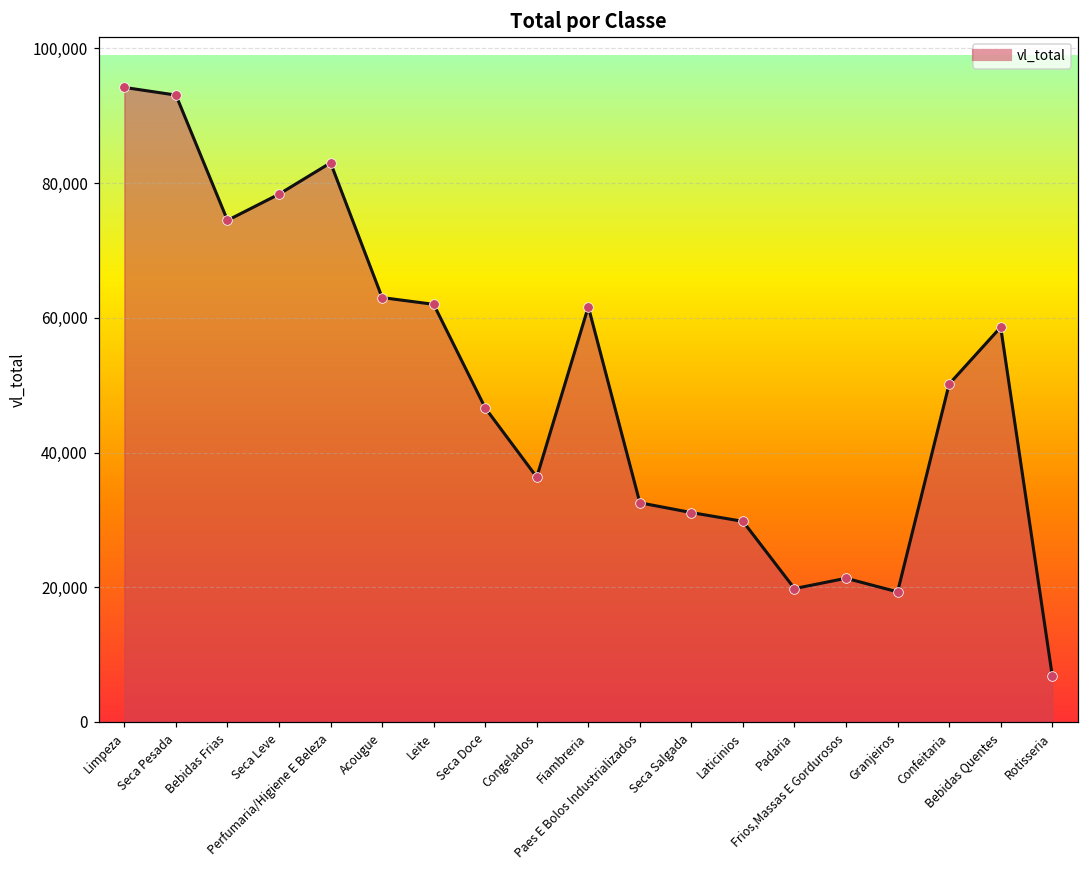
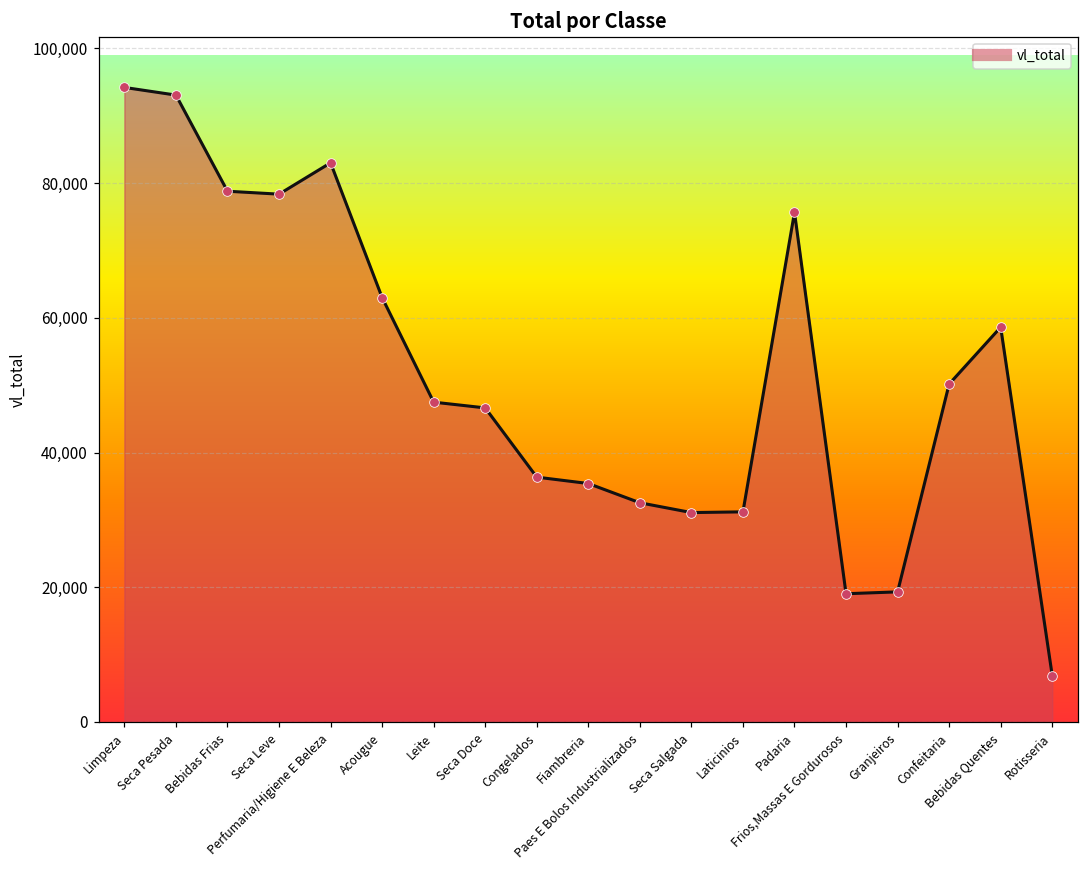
  {
    "Limpeza": "94,000",
    "Seca Pesada": "93,000",
-   "Bebidas Frias": "74,000",
+   "Bebidas Frias": "79,000",
    "Seca Leve": "78,000",
    "Perfumaria/Higiene E Beleza": "83,000",
    "Acougue": "63,000",
-   "Leite": "62,000",
+   "Leite": "47,000",
    "Seca Doce": "47,000",
    "Congelados": "36,000",
-   "Fiambreria": "62,000",
+   "Fiambreria": "35,000",
    "Paes E Bolos Industrializados": "33,000",
    "Seca Salgada": "31,000",
-   "Laticinios": "30,000",
-   "Padaria": "20,000",
-   "Frios,Massas E Gordurosos": "21,000",
+   "Laticinios": "31,000",
+   "Padaria": "76,000",
+   "Frios,Massas E Gordurosos": "19,000",
    "Granjeiros": "19,000",
    "Confeitaria": "50,000",
    "Bebidas Quentes": "59,000",
    "Rotisseria": "7,000"
  }
